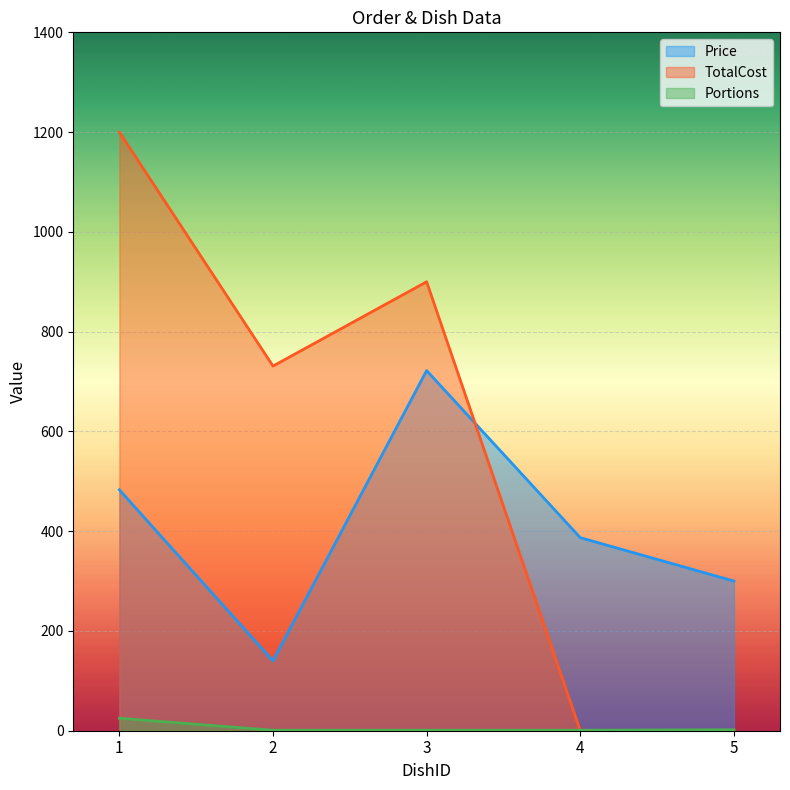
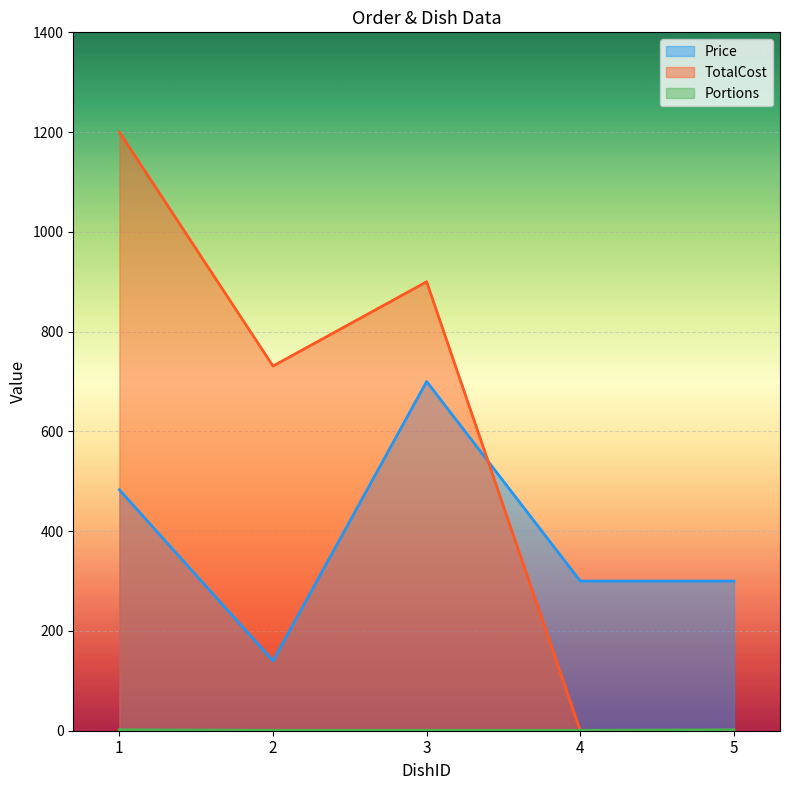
  {
    "Price": {
      "1": 480,
      "2": 140,
-     "3": 720,
-     "4": 390,
+     "3": 700,
+     "4": 300,
      "5": 300
    },
    "TotalCost": {
      "1": 1200,
      "2": 730,
      "3": 900
    },
    "Portions": {
-     "1": 30,
+     "1": 0,
      "2": 0,
      "3": 0
    }
  }
